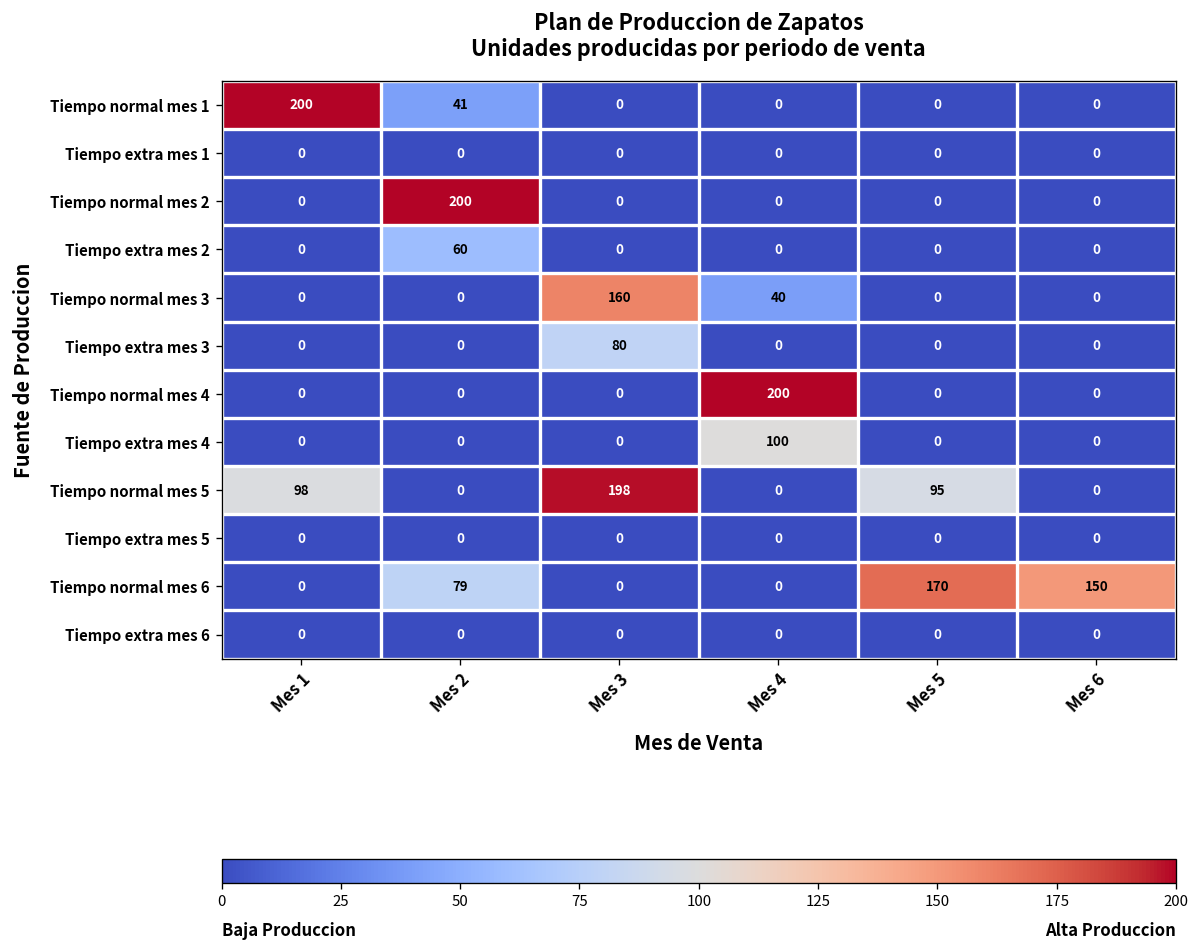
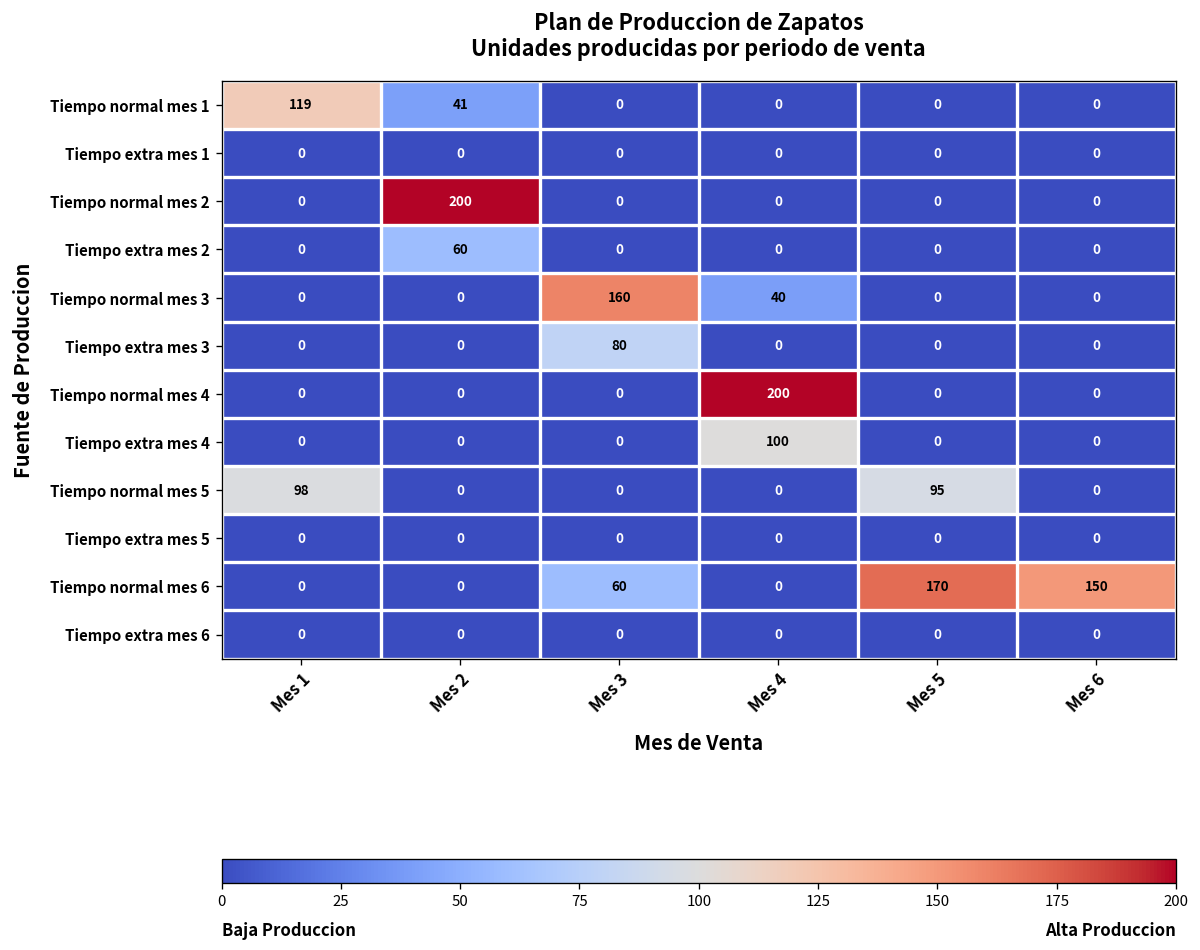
  {
    "Tiempo normal mes 1": {
-     "Mes 1": 200,
+     "Mes 1": 119,
      "Mes 2": 41,
      "Mes 3": 0,
      "Mes 4": 0,
      "Mes 5": 0,
      "Mes 6": 0
    },
    "Tiempo extra mes 1": {
      "Mes 1": 0,
      "Mes 2": 0,
      "Mes 3": 0,
      "Mes 4": 0,
      "Mes 5": 0,
      "Mes 6": 0
    },
    "Tiempo normal mes 2": {
      "Mes 1": 0,
      "Mes 2": 200,
      "Mes 3": 0,
      "Mes 4": 0,
      "Mes 5": 0,
      "Mes 6": 0
    },
    "Tiempo extra mes 2": {
      "Mes 1": 0,
      "Mes 2": 60,
      "Mes 3": 0,
      "Mes 4": 0,
      "Mes 5": 0,
      "Mes 6": 0
    },
    "Tiempo normal mes 3": {
      "Mes 1": 0,
      "Mes 2": 0,
      "Mes 3": 160,
      "Mes 4": 40,
      "Mes 5": 0,
      "Mes 6": 0
    },
    "Tiempo extra mes 3": {
      "Mes 1": 0,
      "Mes 2": 0,
      "Mes 3": 80,
      "Mes 4": 0,
      "Mes 5": 0,
      "Mes 6": 0
    },
    "Tiempo normal mes 4": {
      "Mes 1": 0,
      "Mes 2": 0,
      "Mes 3": 0,
      "Mes 4": 200,
      "Mes 5": 0,
      "Mes 6": 0
    },
    "Tiempo extra mes 4": {
      "Mes 1": 0,
      "Mes 2": 0,
      "Mes 3": 0,
      "Mes 4": 100,
      "Mes 5": 0,
      "Mes 6": 0
    },
    "Tiempo normal mes 5": {
      "Mes 1": 98,
      "Mes 2": 0,
-     "Mes 3": 198,
+     "Mes 3": 0,
      "Mes 4": 0,
      "Mes 5": 95,
      "Mes 6": 0
    },
    "Tiempo extra mes 5": {
      "Mes 1": 0,
      "Mes 2": 0,
      "Mes 3": 0,
      "Mes 4": 0,
      "Mes 5": 0,
      "Mes 6": 0
    },
    "Tiempo normal mes 6": {
      "Mes 1": 0,
-     "Mes 2": 79,
-     "Mes 3": 0,
+     "Mes 2": 0,
+     "Mes 3": 60,
      "Mes 4": 0,
      "Mes 5": 170,
      "Mes 6": 150
    },
    "Tiempo extra mes 6": {
      "Mes 1": 0,
      "Mes 2": 0,
      "Mes 3": 0,
      "Mes 4": 0,
      "Mes 5": 0,
      "Mes 6": 0
    }
  }
